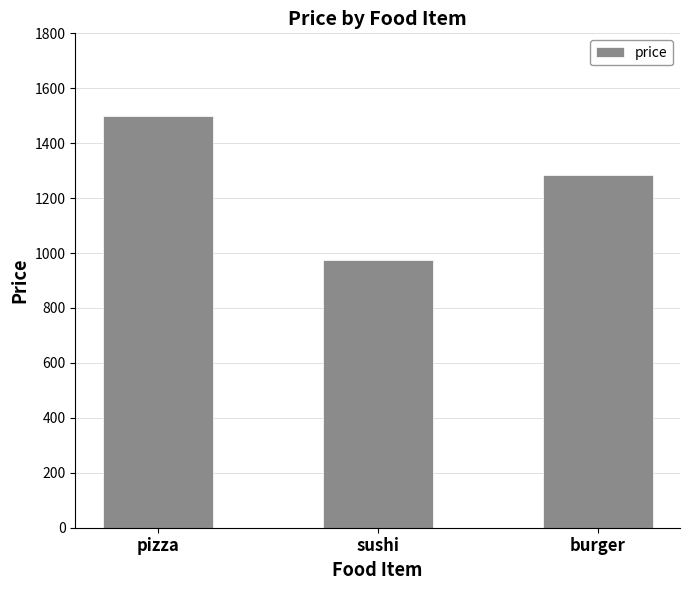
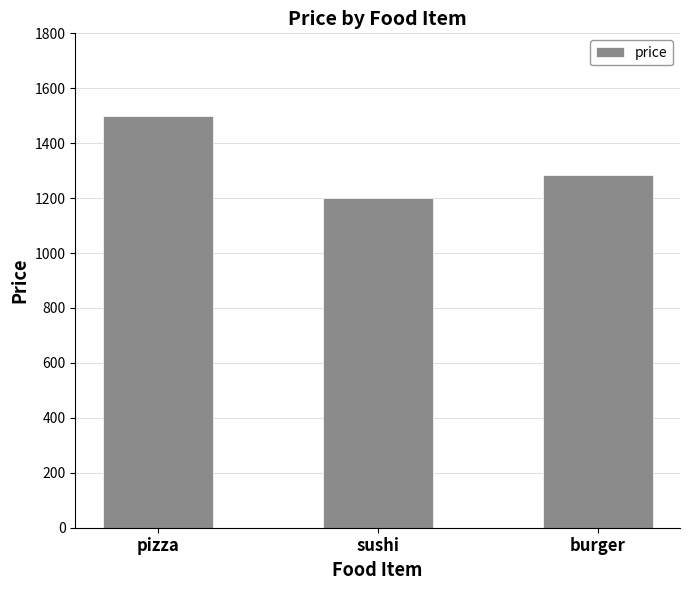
  {
    "pizza": 1500,
-   "sushi": 970,
+   "sushi": 1200,
    "burger": 1280
  }
